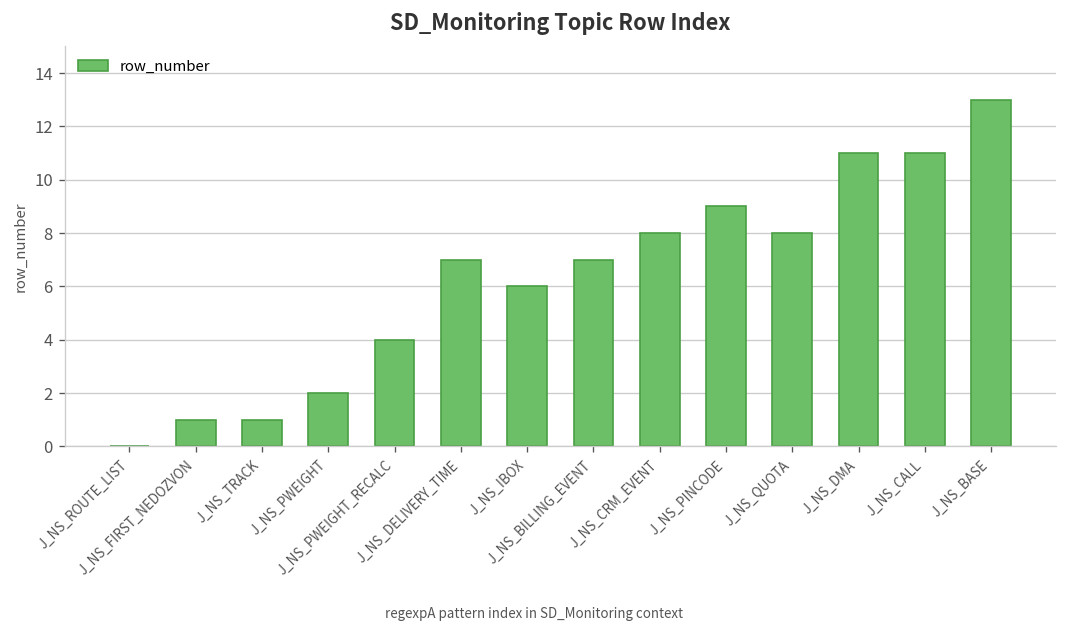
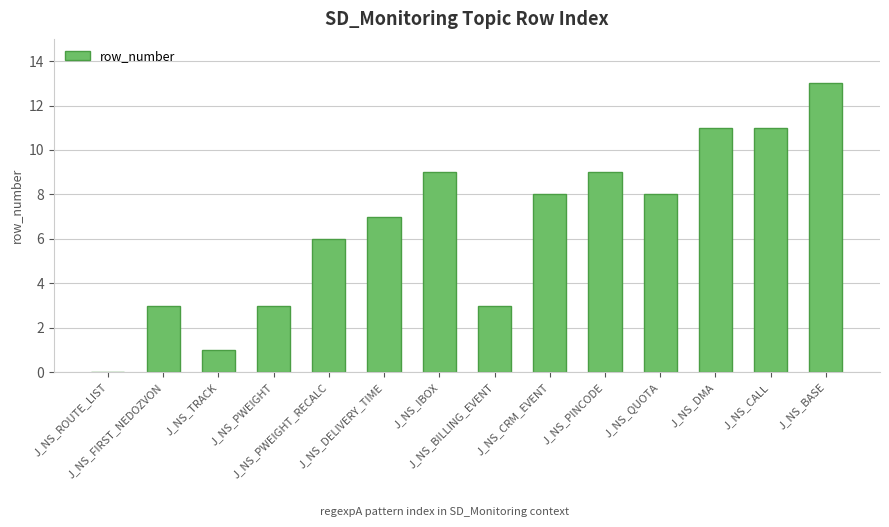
  {
    "J_NS_ROUTE_LIST": 0,
-   "J_NS_FIRST_NEDOZVON": 1,
+   "J_NS_FIRST_NEDOZVON": 3,
    "J_NS_TRACK": 1,
-   "J_NS_PWEIGHT": 2,
-   "J_NS_PWEIGHT_RECALC": 4,
+   "J_NS_PWEIGHT": 3,
+   "J_NS_PWEIGHT_RECALC": 6,
    "J_NS_DELIVERY_TIME": 7,
-   "J_NS_IBOX": 6,
-   "J_NS_BILLING_EVENT": 7,
+   "J_NS_IBOX": 9,
+   "J_NS_BILLING_EVENT": 3,
    "J_NS_CRM_EVENT": 8,
    "J_NS_PINCODE": 9,
    "J_NS_QUOTA": 8,
    "J_NS_DMA": 11,
    "J_NS_CALL": 11,
    "J_NS_BASE": 13
  }
